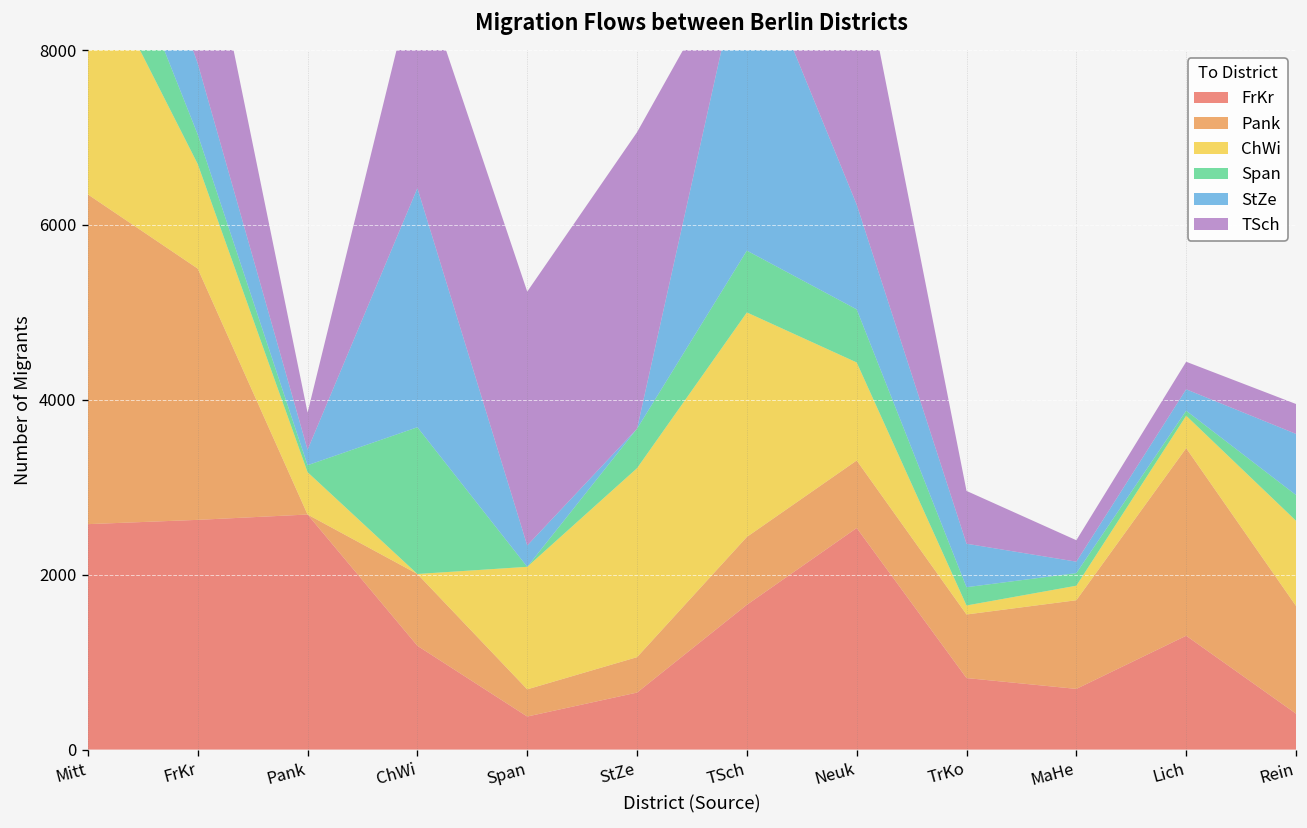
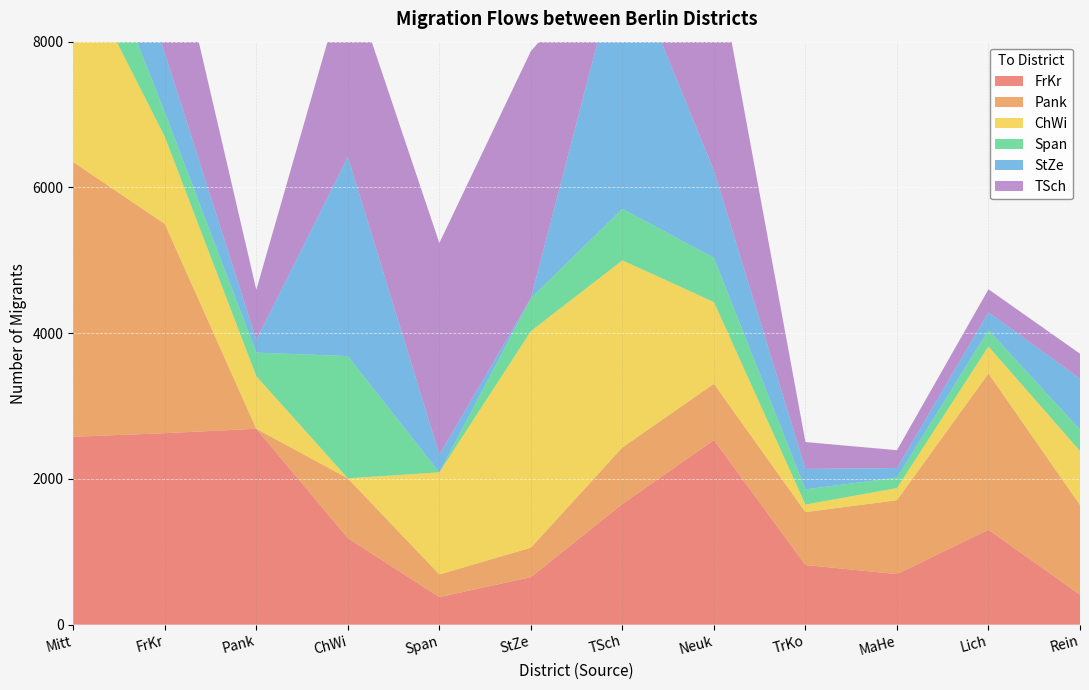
  {
    "ChWi": {
      "FrKr": 1200,
-     "Pank": 500,
-     "StZe": 2200,
+     "Pank": 700,
+     "StZe": 3000,
      "TSch": 2600,
      "Neuk": 1100,
      "TrKo": 100,
      "MaHe": 200,
      "Lich": 400,
-     "Rein": 1000
+     "Rein": 700
    },
    "Span": {
      "FrKr": 300,
-     "Pank": 100,
+     "Pank": 300,
      "ChWi": 1700,
      "TSch": 700,
      "Neuk": 600,
      "TrKo": 200,
      "MaHe": 100,
-     "Lich": 100,
+     "Lich": 200,
      "Rein": 300
    },
    "StZe": {
      "FrKr": 800,
      "Pank": 200,
      "ChWi": 2700,
      "Span": 200,
      "Neuk": 1200,
-     "TrKo": 500,
+     "TrKo": 300,
      "MaHe": 100,
      "Lich": 200,
      "Rein": 700
    },
    "TSch": {
-     "Pank": 400,
+     "Pank": 700,
      "Span": 2900,
      "StZe": 3400,
-     "TrKo": 600,
+     "TrKo": 400,
      "MaHe": 200,
      "Lich": 300,
      "Rein": 300
    }
  }
